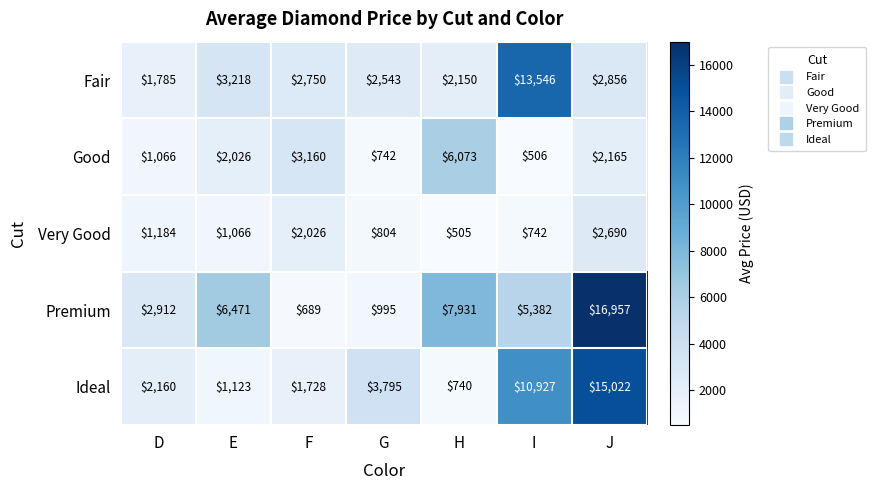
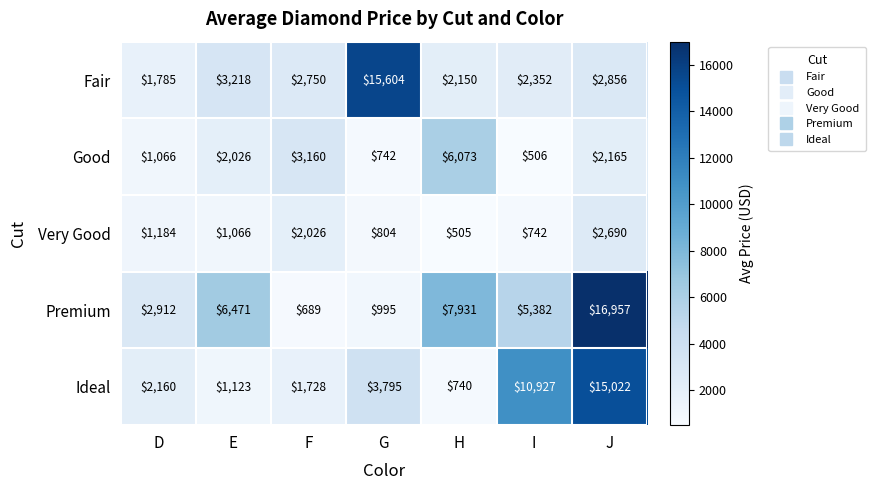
  {
    "Fair": {
      "D": "$1,785",
      "E": "$3,218",
      "F": "$2,750",
-     "G": "$2,543",
+     "G": "$15,604",
      "H": "$2,150",
-     "I": "$13,546",
+     "I": "$2,352",
      "J": "$2,856"
    },
    "Good": {
      "D": "$1,066",
      "E": "$2,026",
      "F": "$3,160",
      "G": "$742",
      "H": "$6,073",
      "I": "$506",
      "J": "$2,165"
    },
    "Very Good": {
      "D": "$1,184",
      "E": "$1,066",
      "F": "$2,026",
      "G": "$804",
      "H": "$505",
      "I": "$742",
      "J": "$2,690"
    },
    "Premium": {
      "D": "$2,912",
      "E": "$6,471",
      "F": "$689",
      "G": "$995",
      "H": "$7,931",
      "I": "$5,382",
      "J": "$16,957"
    },
    "Ideal": {
      "D": "$2,160",
      "E": "$1,123",
      "F": "$1,728",
      "G": "$3,795",
      "H": "$740",
      "I": "$10,927",
      "J": "$15,022"
    }
  }
